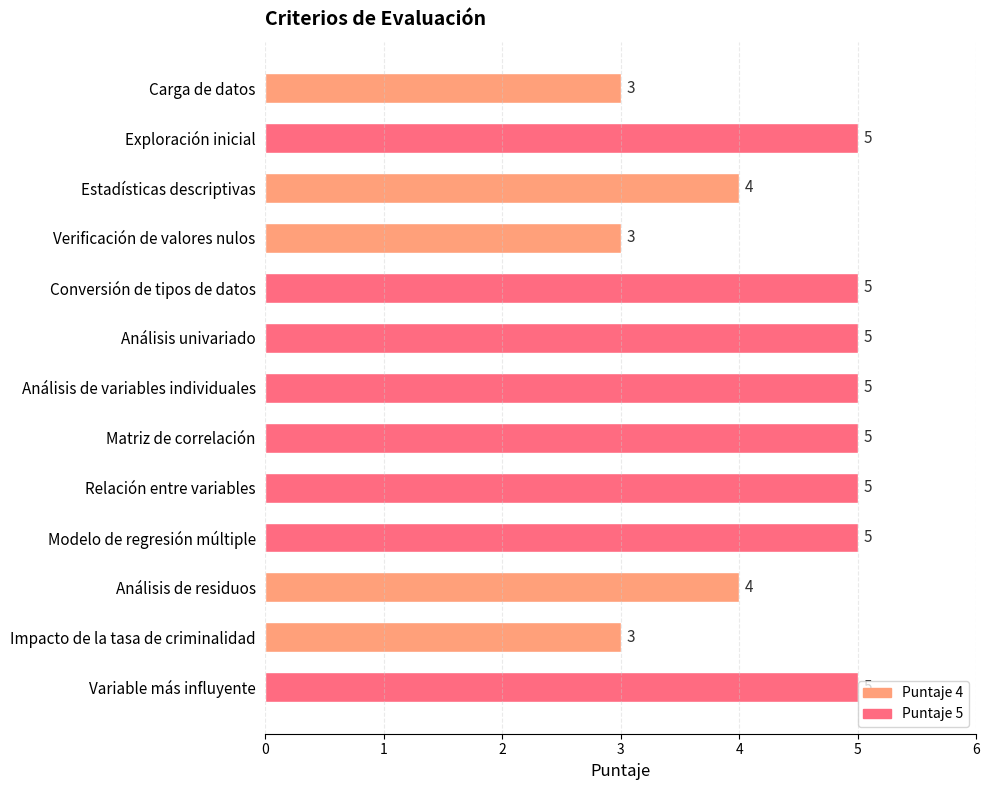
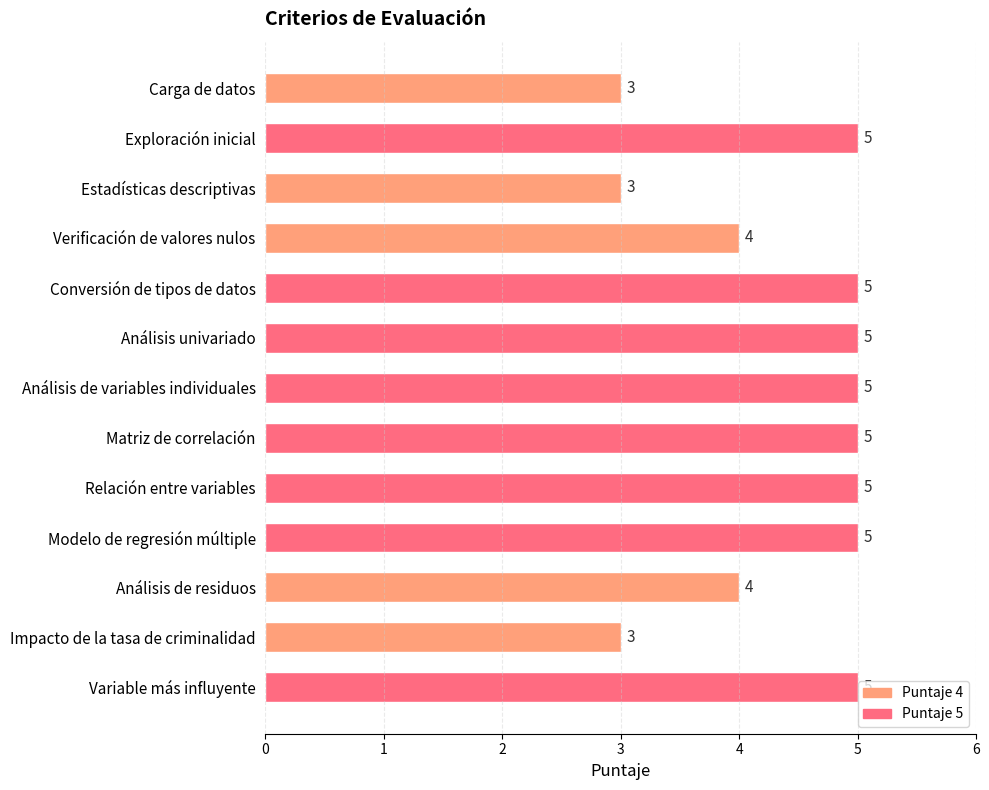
  {
    "Carga de datos": 3,
    "Exploración inicial": 5,
-   "Estadísticas descriptivas": 4,
-   "Verificación de valores nulos": 3,
+   "Estadísticas descriptivas": 3,
+   "Verificación de valores nulos": 4,
    "Conversión de tipos de datos": 5,
    "Análisis univariado": 5,
    "Análisis de variables individuales": 5,
    "Matriz de correlación": 5,
    "Relación entre variables": 5,
    "Modelo de regresión múltiple": 5,
    "Análisis de residuos": 4,
    "Impacto de la tasa de criminalidad": 3
  }
